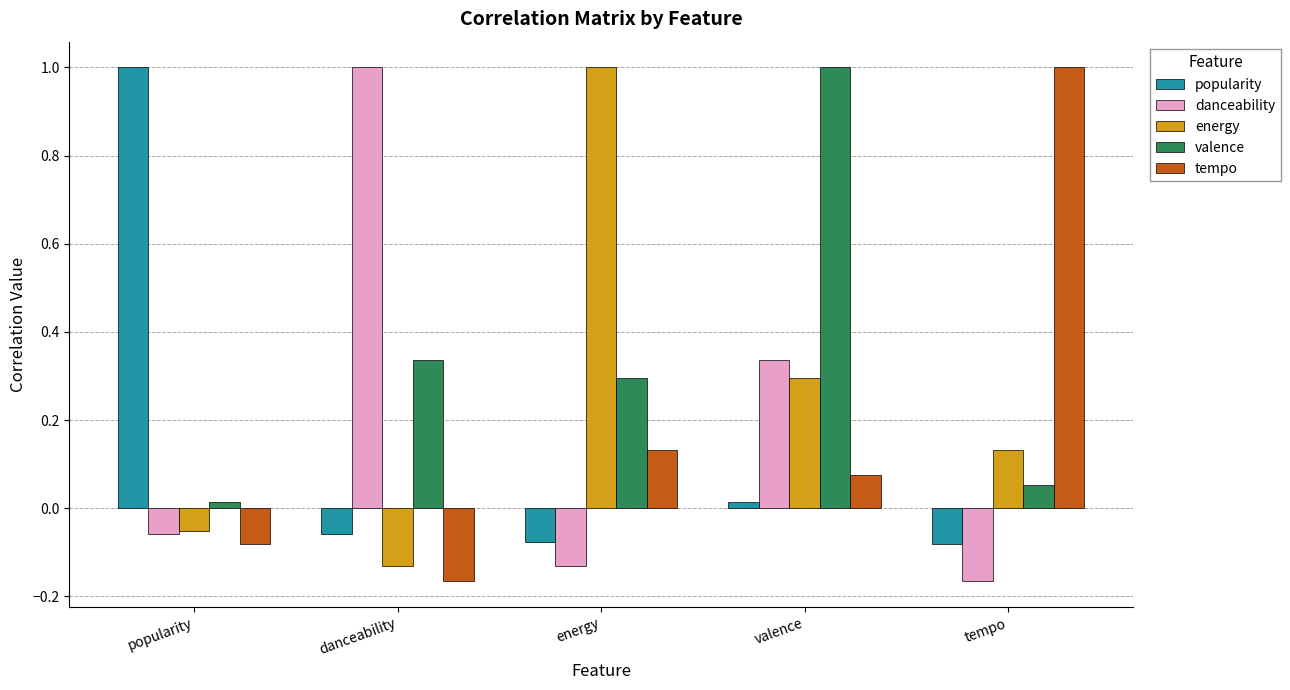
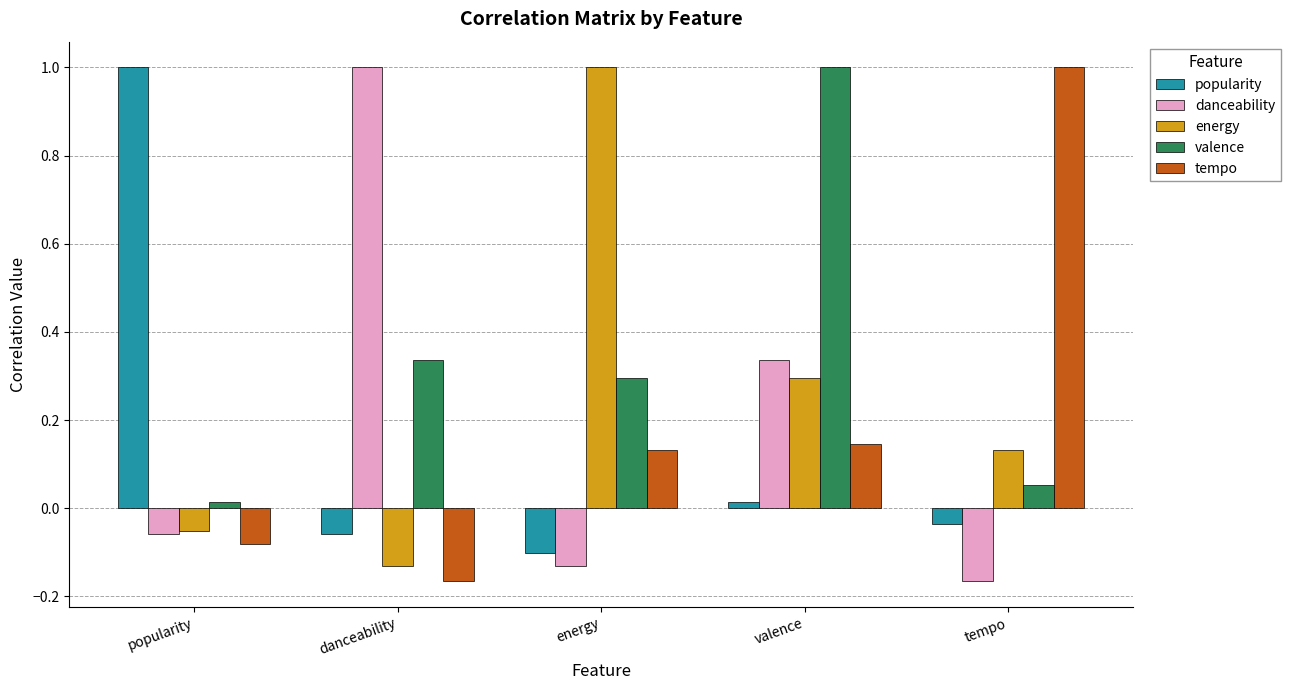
  {
    "popularity": {
      "popularity": 1.00,
      "danceability": -0.06,
-     "energy": -0.08,
+     "energy": -0.10,
      "valence": 0.01,
-     "tempo": -0.08
+     "tempo": -0.04
    },
    "danceability": {
      "popularity": -0.06,
      "danceability": 1.00,
      "energy": -0.13,
      "valence": 0.34,
      "tempo": -0.17
    },
    "energy": {
      "popularity": -0.05,
      "danceability": -0.13,
      "energy": 1.00,
      "valence": 0.30,
      "tempo": 0.13
    },
    "valence": {
      "popularity": 0.01,
      "danceability": 0.34,
      "energy": 0.30,
      "valence": 1.00,
      "tempo": 0.05
    },
    "tempo": {
      "popularity": -0.08,
      "danceability": -0.17,
      "energy": 0.13,
-     "valence": 0.08,
+     "valence": 0.15,
      "tempo": 1.00
    }
  }
